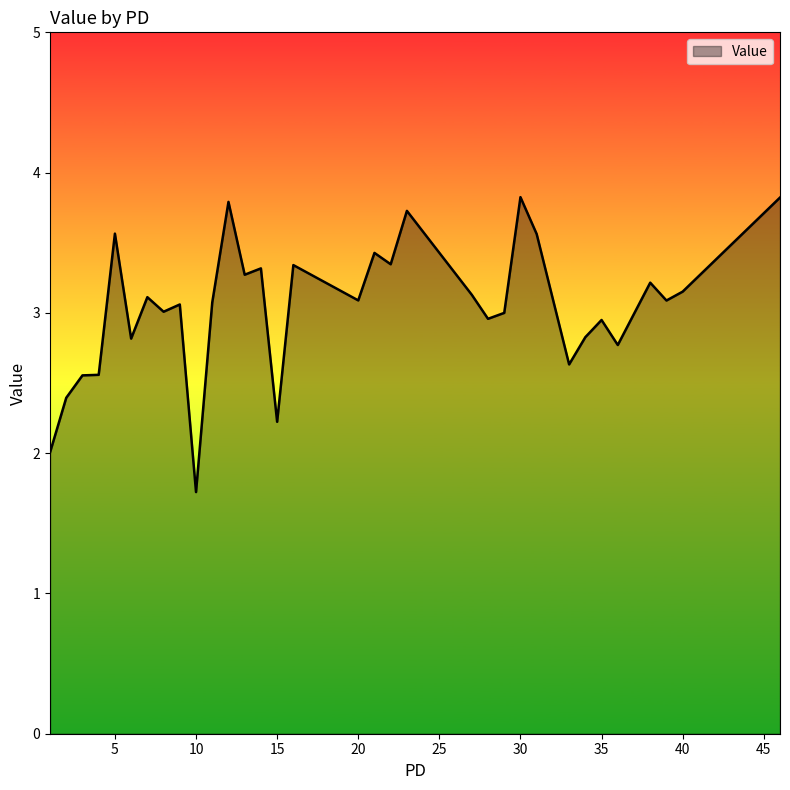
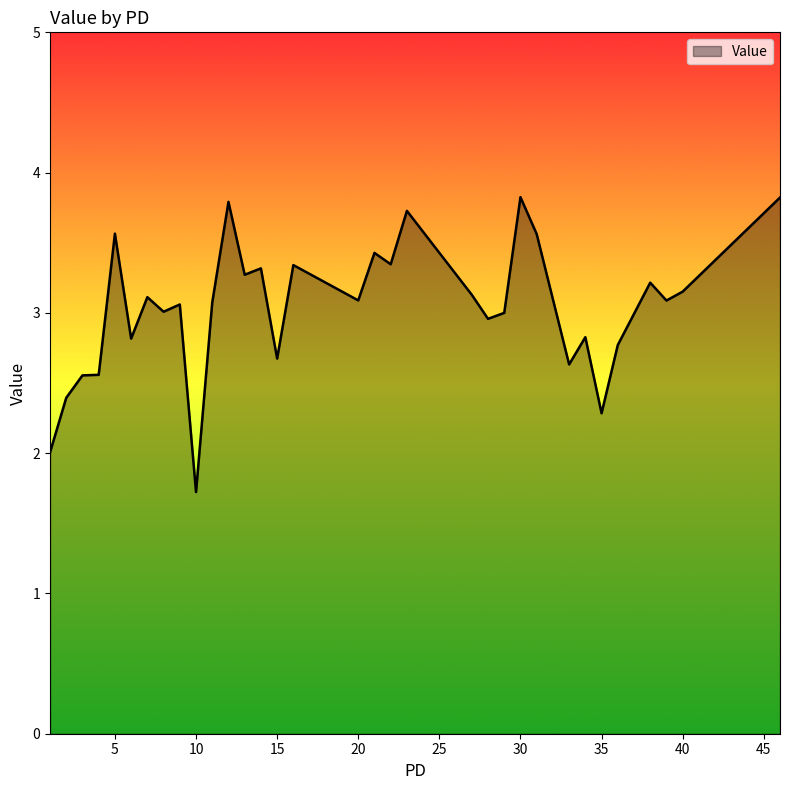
  {
    "5": 3.57,
    "10": 1.72,
-   "15": 2.22,
+   "15": 2.67,
    "20": 3.09,
    "30": 3.83,
-   "35": 2.95,
+   "35": 2.28,
    "40": 3.15
  }
